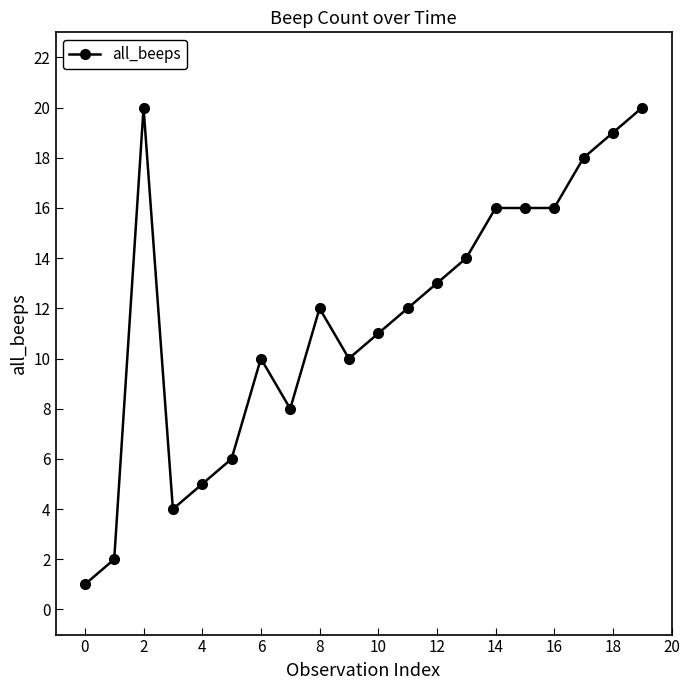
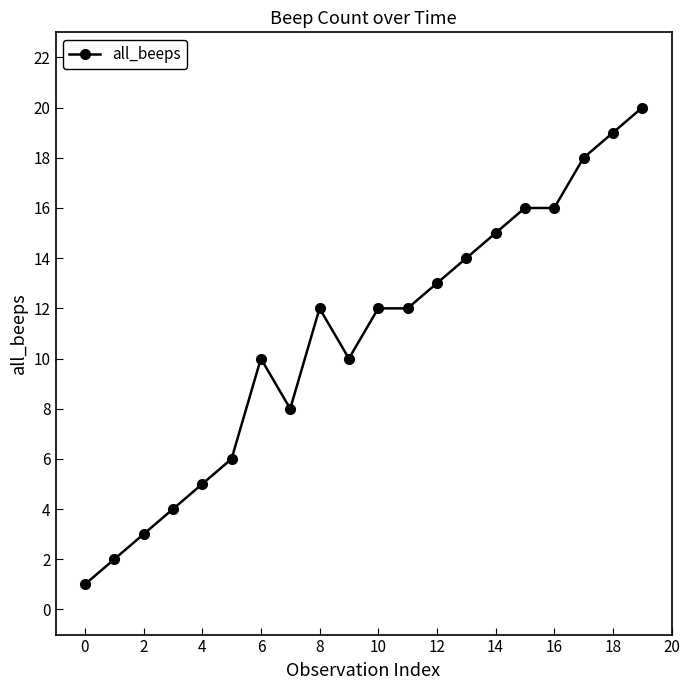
  {
    "0": 1,
-   "2": 20,
+   "2": 3,
    "4": 5,
    "6": 10,
    "8": 12,
-   "10": 11,
+   "10": 12,
    "12": 13,
-   "14": 16,
+   "14": 15,
    "16": 16,
    "18": 19
  }
